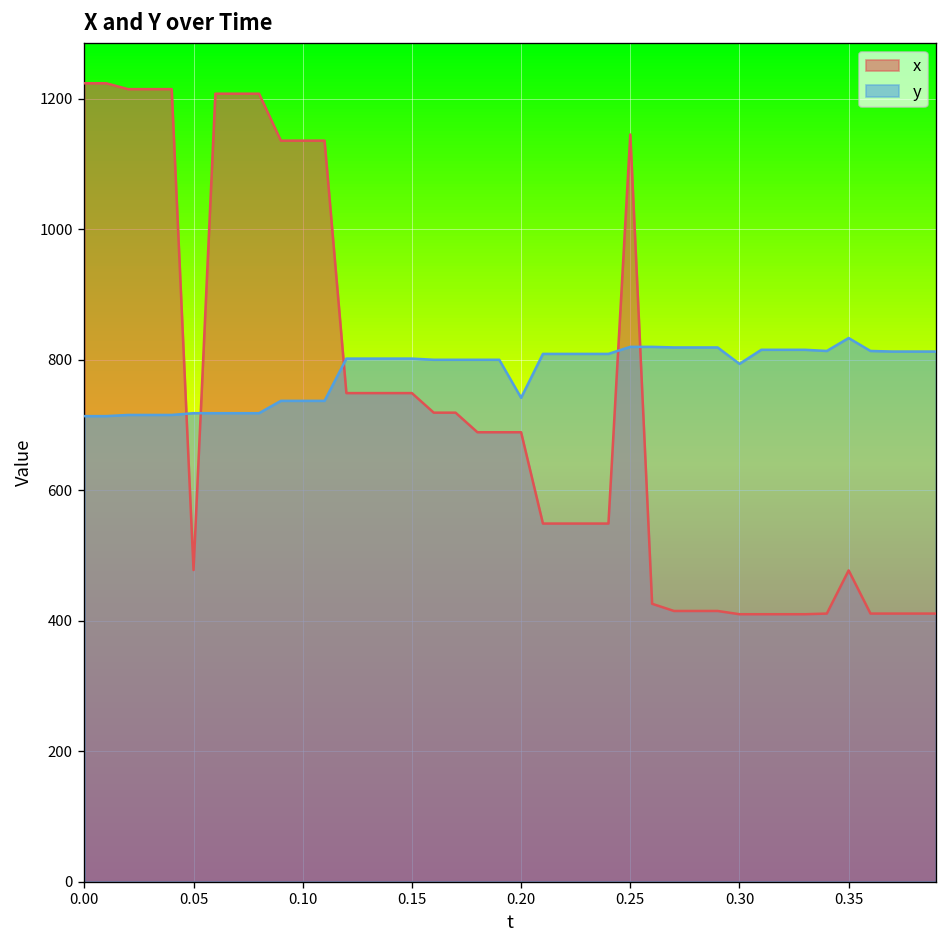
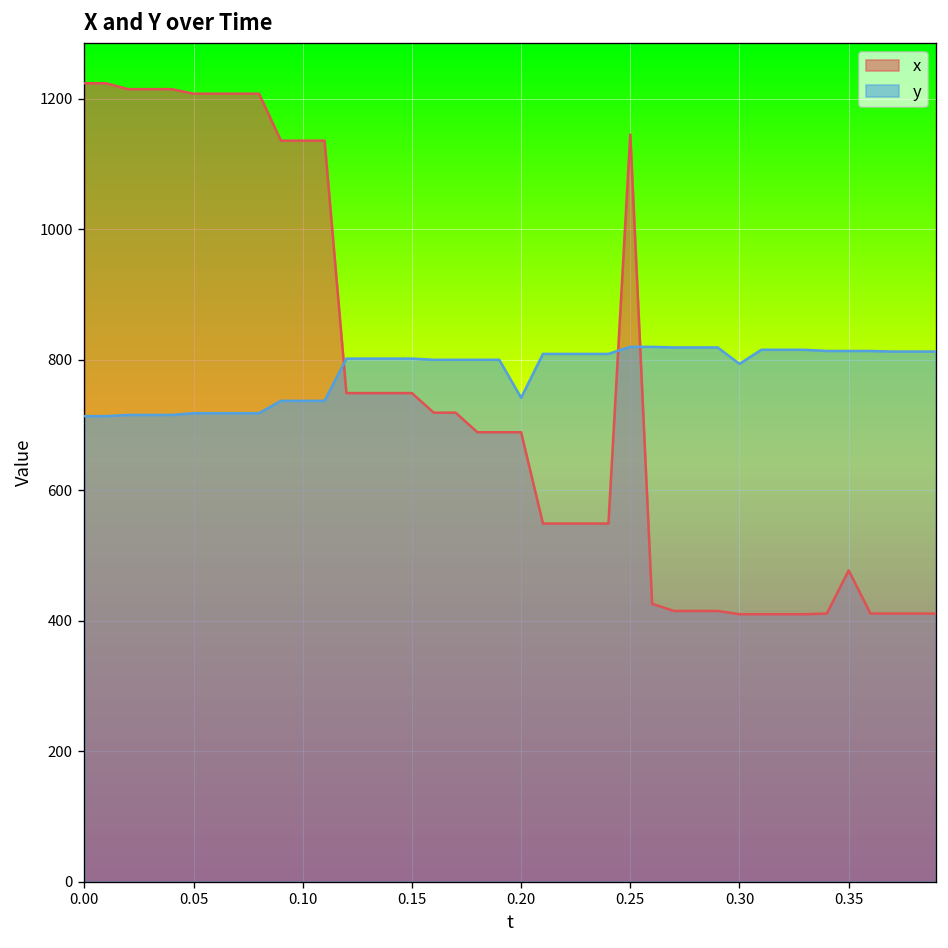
  {
    "x": {
      "0.00": 1220,
-     "0.05": 480,
+     "0.05": 1210,
      "0.10": 1140,
      "0.15": 750,
      "0.20": 690,
      "0.25": 1150,
      "0.30": 410,
      "0.35": 480
    },
    "y": {
      "0.00": 710,
      "0.05": 720,
      "0.10": 740,
      "0.15": 800,
      "0.20": 740,
      "0.25": 820,
      "0.30": 790,
-     "0.35": 830
+     "0.35": 810
    }
  }
